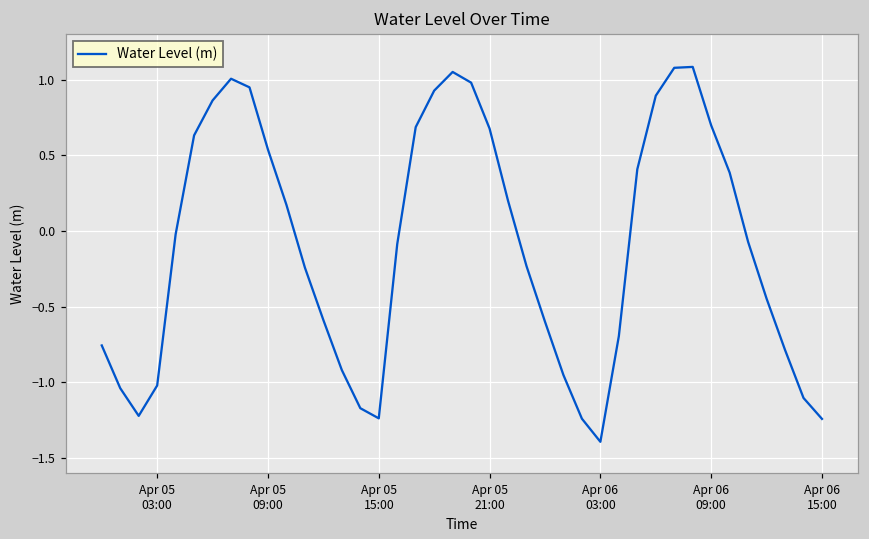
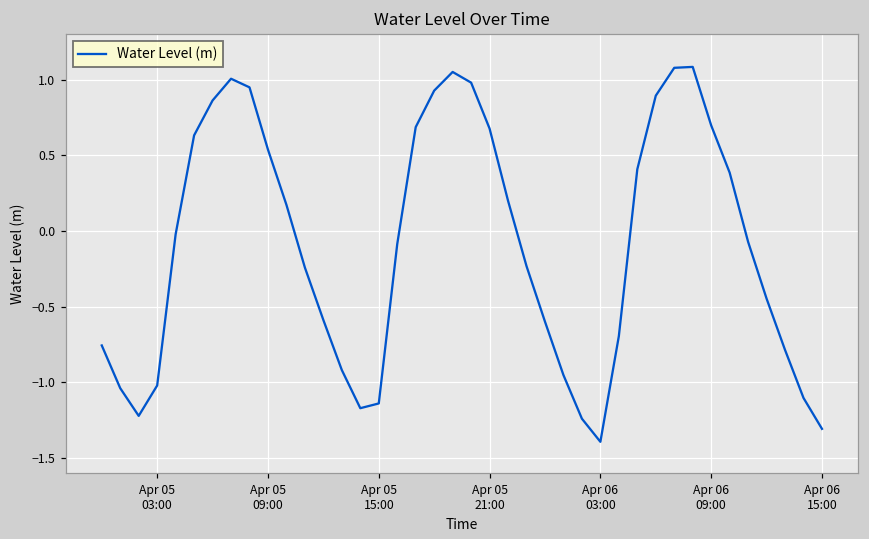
  {
    "Apr 05 03:00": -1.02,
    "Apr 05 09:00": 0.54,
-   "Apr 05 15:00": -1.24,
+   "Apr 05 15:00": -1.14,
    "Apr 05 21:00": 0.68,
    "Apr 06 03:00": -1.39,
    "Apr 06 09:00": 0.70,
-   "Apr 06 15:00": -1.24
+   "Apr 06 15:00": -1.31
  }
